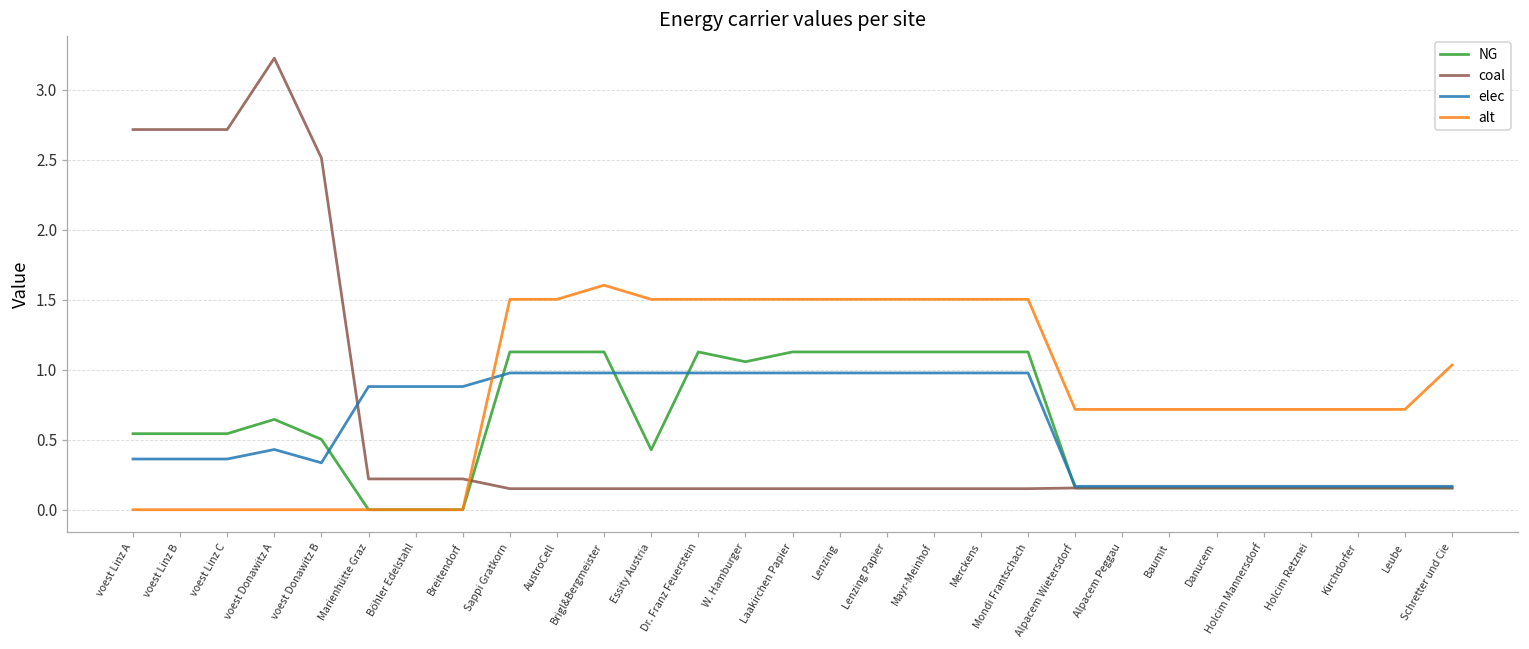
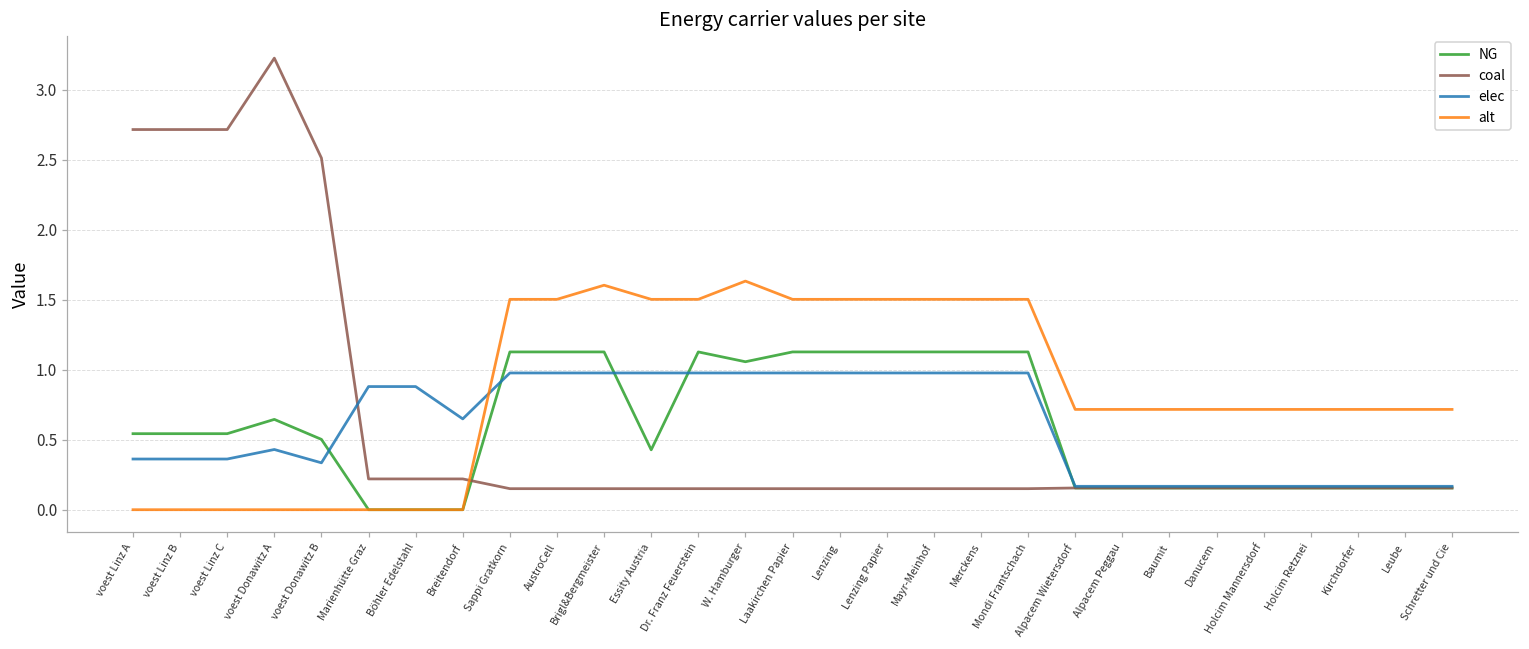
  {
    "NG": {
      "voest Linz A": 0.54,
      "voest Linz B": 0.54,
      "voest Linz C": 0.54,
      "voest Donawitz A": 0.65,
      "voest Donawitz B": 0.50,
      "Sappi Gratkorn": 1.13,
      "AustroCell": 1.13,
      "Brigl&Bergmeister": 1.13,
      "Essity Austria": 0.43,
      "Dr. Franz Feuerstein": 1.13,
      "W. Hamburger": 1.06,
      "Laakirchen Papier": 1.13,
      "Lenzing": 1.13,
      "Lenzing Papier": 1.13,
      "Mayr-Meinhof": 1.13,
      "Merckens": 1.13,
      "Mondi Frantschach": 1.13
    },
    "coal": {
      "voest Linz A": 2.72,
      "voest Linz B": 2.72,
      "voest Linz C": 2.72,
      "voest Donawitz A": 3.23,
      "voest Donawitz B": 2.51,
      "Marienhütte Graz": 0.22,
      "Böhler Edelstahl": 0.22,
      "Breitendorf": 0.22,
      "Sappi Gratkorn": 0.15,
      "AustroCell": 0.15,
      "Brigl&Bergmeister": 0.15,
      "Essity Austria": 0.15,
      "Dr. Franz Feuerstein": 0.15,
      "W. Hamburger": 0.15,
      "Laakirchen Papier": 0.15,
      "Lenzing": 0.15,
      "Lenzing Papier": 0.15,
      "Mayr-Meinhof": 0.15,
      "Merckens": 0.15,
      "Mondi Frantschach": 0.15
    },
    "elec": {
      "voest Linz A": 0.36,
      "voest Linz B": 0.36,
      "voest Linz C": 0.36,
      "voest Donawitz A": 0.43,
      "voest Donawitz B": 0.34,
      "Marienhütte Graz": 0.88,
      "Böhler Edelstahl": 0.88,
-     "Breitendorf": 0.88,
+     "Breitendorf": 0.65,
      "Sappi Gratkorn": 0.98,
      "AustroCell": 0.98,
      "Brigl&Bergmeister": 0.98,
      "Essity Austria": 0.98,
      "Dr. Franz Feuerstein": 0.98,
      "W. Hamburger": 0.98,
      "Laakirchen Papier": 0.98,
      "Lenzing": 0.98,
      "Lenzing Papier": 0.98,
      "Mayr-Meinhof": 0.98,
      "Merckens": 0.98,
      "Mondi Frantschach": 0.98
    },
    "alt": {
      "voest Linz A": 0.00,
      "voest Linz B": 0.00,
      "voest Linz C": 0.00,
      "voest Donawitz A": 0.00,
      "voest Donawitz B": 0.00,
      "Sappi Gratkorn": 1.50,
      "AustroCell": 1.50,
      "Brigl&Bergmeister": 1.60,
      "Essity Austria": 1.50,
      "Dr. Franz Feuerstein": 1.50,
-     "W. Hamburger": 1.50,
+     "W. Hamburger": 1.63,
      "Laakirchen Papier": 1.50,
      "Lenzing": 1.50,
      "Lenzing Papier": 1.50,
      "Mayr-Meinhof": 1.50,
      "Merckens": 1.50,
      "Mondi Frantschach": 1.50,
      "Alpacem Wietersdorf": 0.72,
      "Alpacem Peggau": 0.72,
      "Baumit": 0.72,
      "Danucem": 0.72,
      "Holcim Mannersdorf": 0.72,
      "Holcim Retznei": 0.72,
      "Kirchdorfer": 0.72,
      "Leube": 0.72,
-     "Schretter und Cie": 1.03
+     "Schretter und Cie": 0.72
    }
  }
